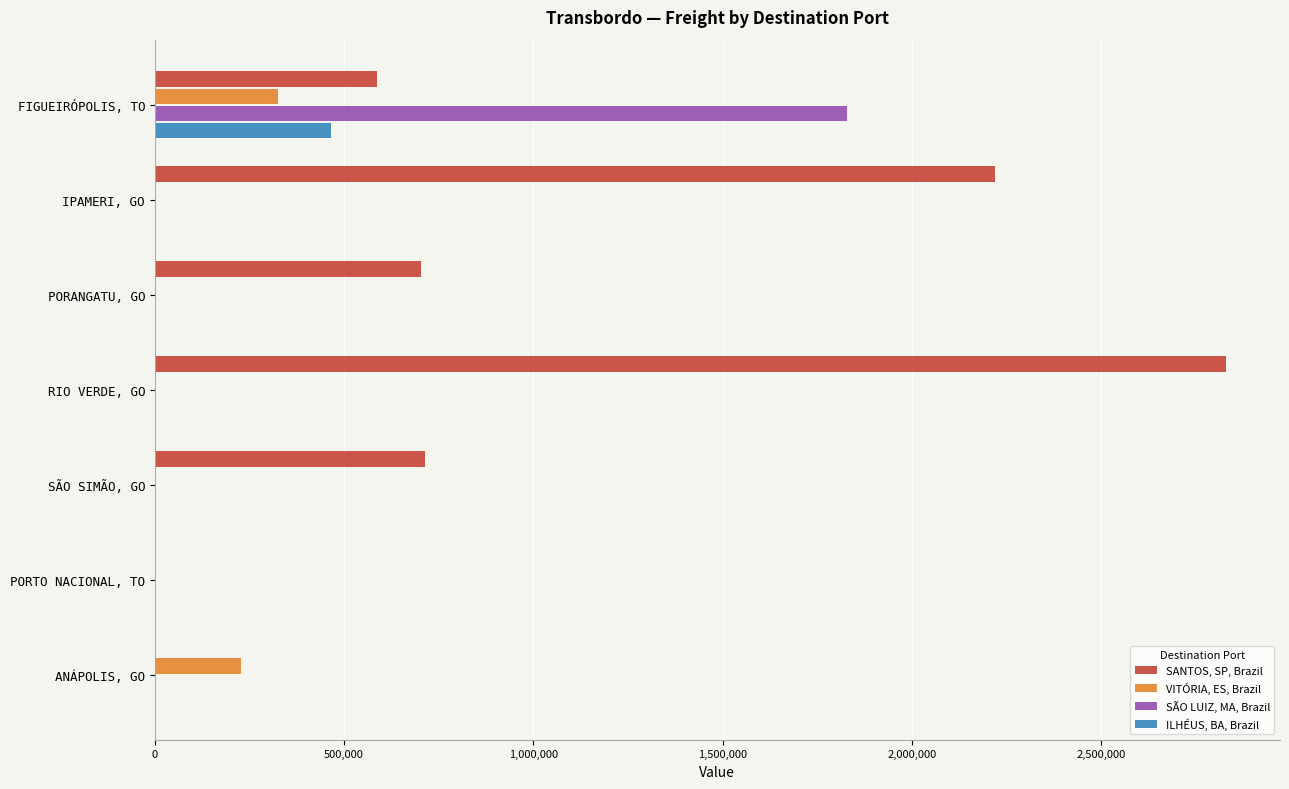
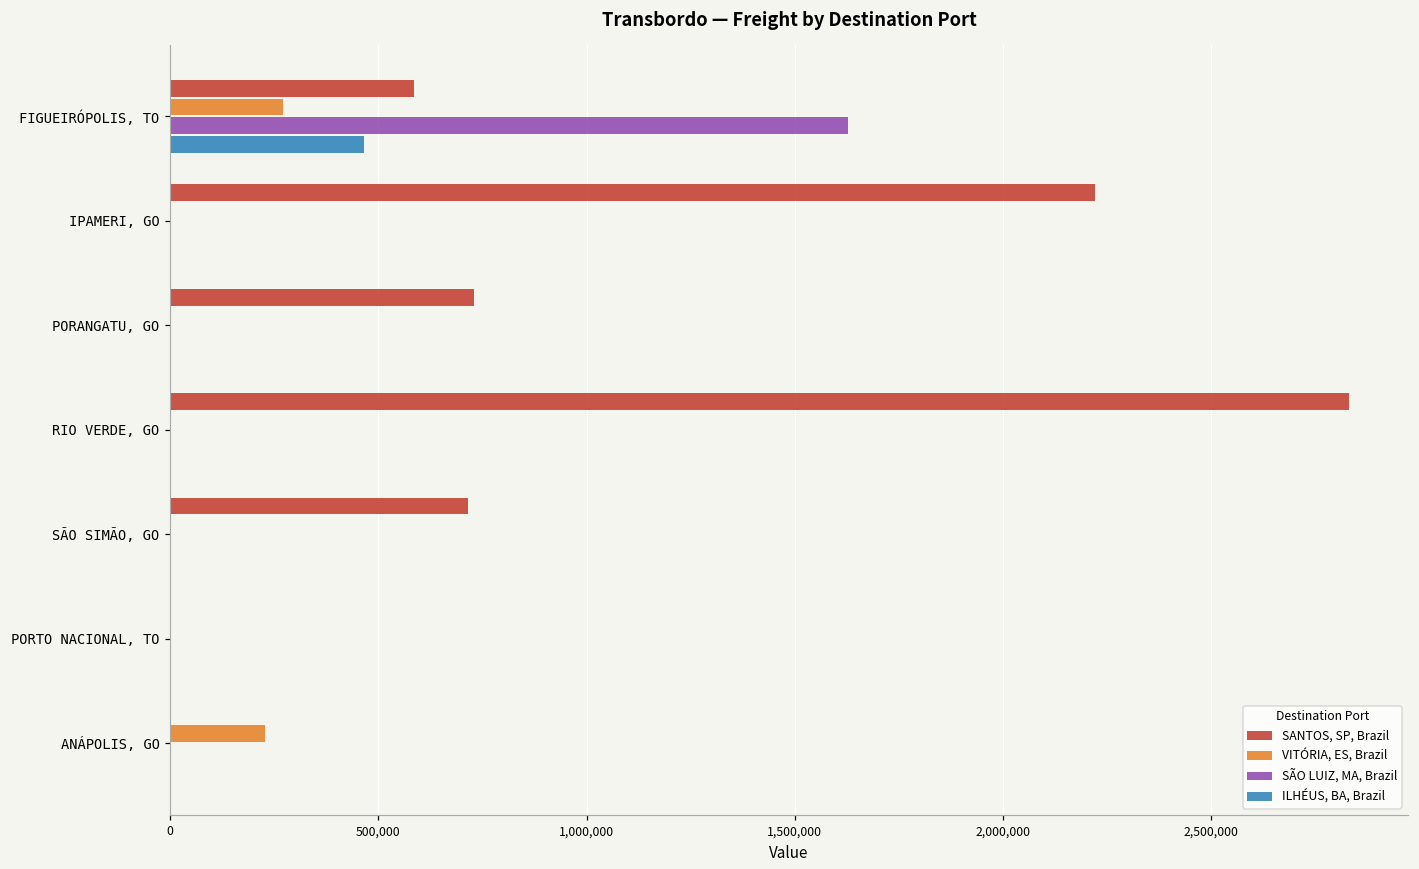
  {
    "SANTOS, SP, Brazil": {
      "FIGUEIRÓPOLIS, TO": "590,000",
      "IPAMERI, GO": "2,220,000",
-     "PORANGATU, GO": "700,000",
+     "PORANGATU, GO": "730,000",
      "RIO VERDE, GO": "2,830,000",
      "SÃO SIMÃO, GO": "710,000",
      "PORTO NACIONAL, TO": "0",
      "ANÁPOLIS, GO": "0"
    },
    "VITÓRIA, ES, Brazil": {
-     "FIGUEIRÓPOLIS, TO": "330,000",
+     "FIGUEIRÓPOLIS, TO": "270,000",
      "IPAMERI, GO": "0",
      "PORANGATU, GO": "0",
      "RIO VERDE, GO": "0",
      "SÃO SIMÃO, GO": "0",
      "PORTO NACIONAL, TO": "0",
      "ANÁPOLIS, GO": "230,000"
    },
    "SÃO LUIZ, MA, Brazil": {
-     "FIGUEIRÓPOLIS, TO": "1,830,000",
+     "FIGUEIRÓPOLIS, TO": "1,630,000",
      "IPAMERI, GO": "0",
      "PORANGATU, GO": "0",
      "RIO VERDE, GO": "0",
      "SÃO SIMÃO, GO": "0",
      "PORTO NACIONAL, TO": "0",
      "ANÁPOLIS, GO": "0"
    },
    "ILHÉUS, BA, Brazil": {
      "FIGUEIRÓPOLIS, TO": "470,000",
      "IPAMERI, GO": "0",
      "PORANGATU, GO": "0",
      "RIO VERDE, GO": "0",
      "SÃO SIMÃO, GO": "0",
      "PORTO NACIONAL, TO": "0",
      "ANÁPOLIS, GO": "0"
    }
  }
